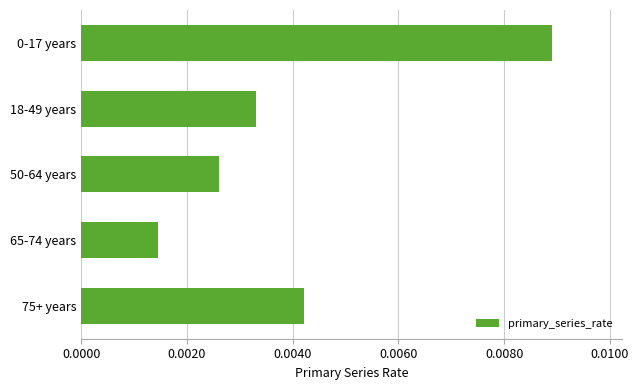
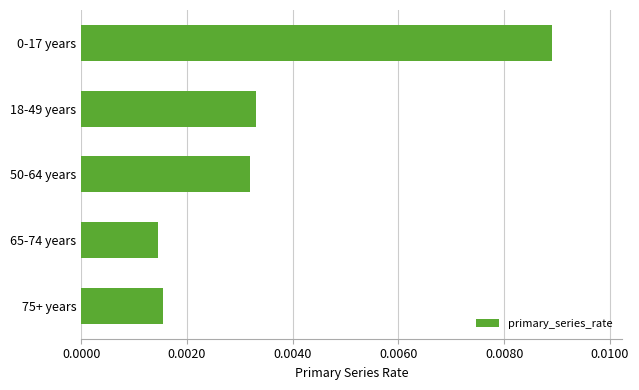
  {
    "0-17 years": 0.0089,
    "18-49 years": 0.0033,
-   "50-64 years": 0.0026,
+   "50-64 years": 0.0032,
    "65-74 years": 0.0015,
-   "75+ years": 0.0042
+   "75+ years": 0.0015
  }
